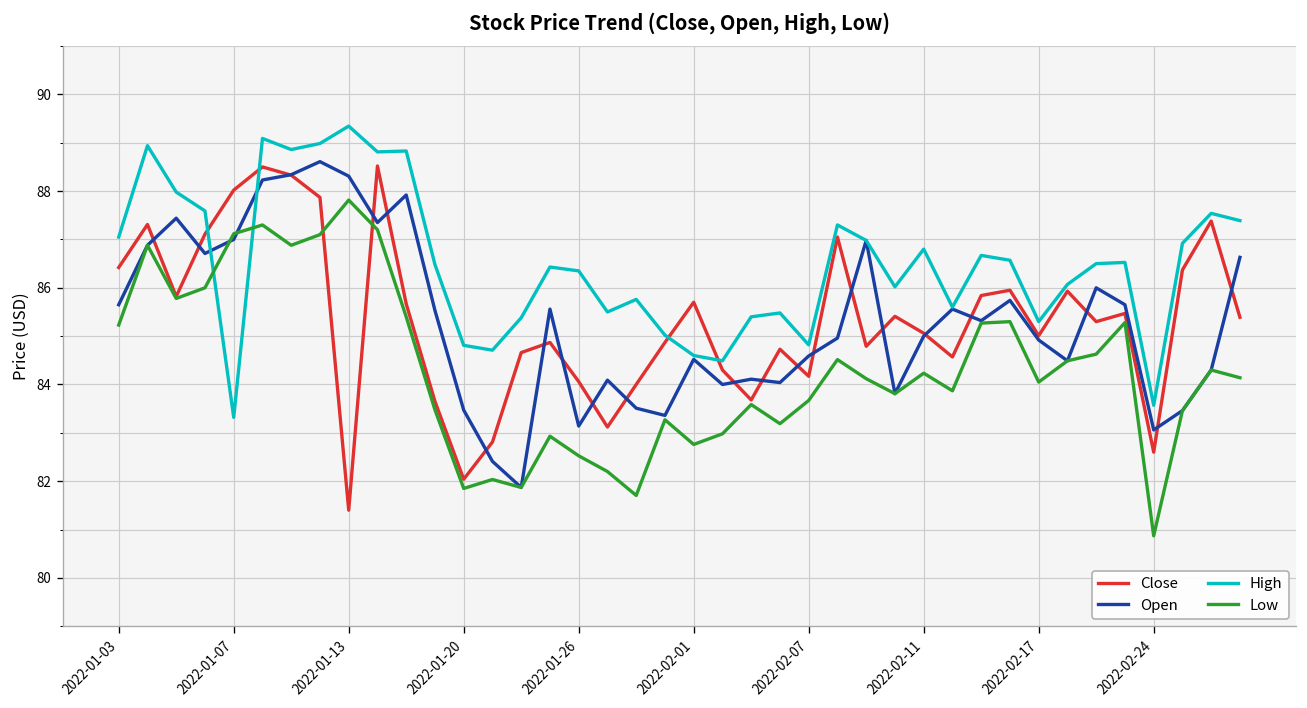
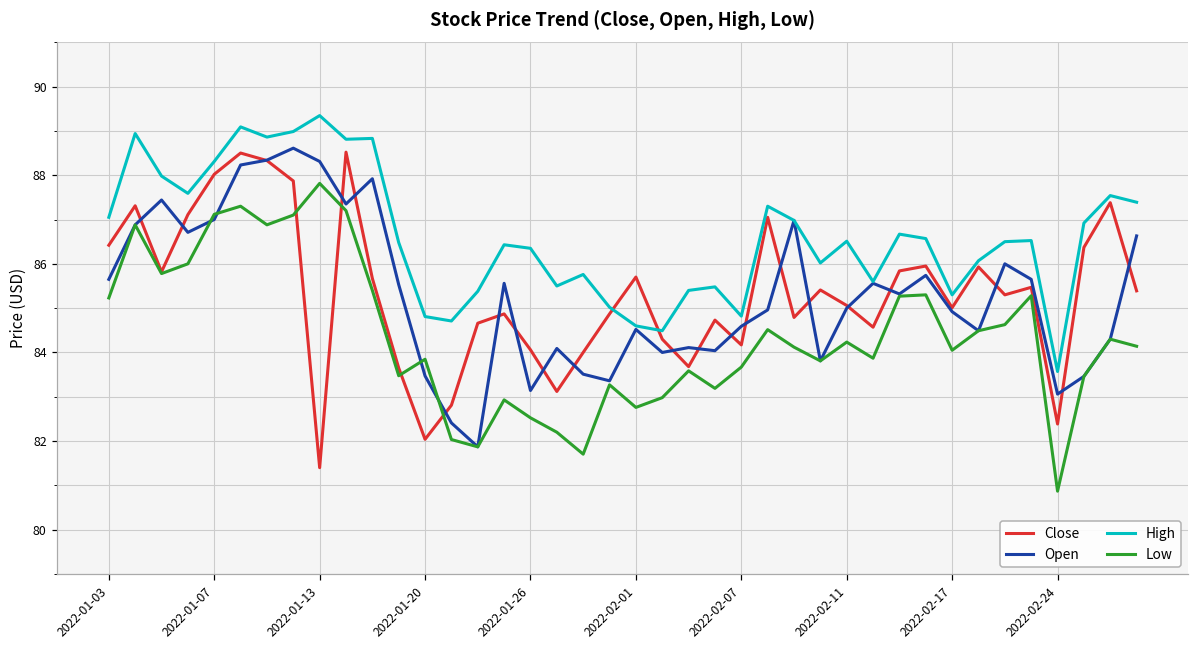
  {
    "Close": {
      "2022-01-03": 86.4,
      "2022-01-07": 88.0,
      "2022-01-13": 81.4,
      "2022-01-20": 82.0,
      "2022-01-26": 84.1,
      "2022-02-01": 85.7,
      "2022-02-07": 84.2,
      "2022-02-17": 85.0,
-     "2022-02-24": 82.6
+     "2022-02-24": 82.4
    },
    "Open": {
      "2022-01-03": 85.7,
      "2022-01-07": 87.0,
      "2022-01-13": 88.3,
      "2022-01-20": 83.5,
      "2022-01-26": 83.1,
      "2022-02-01": 84.5,
      "2022-02-07": 84.6,
      "2022-02-17": 84.9,
      "2022-02-24": 83.1
    },
    "High": {
      "2022-01-03": 87.1,
-     "2022-01-07": 83.3,
+     "2022-01-07": 88.3,
      "2022-01-13": 89.3,
      "2022-01-20": 84.8,
      "2022-01-26": 86.3,
      "2022-02-01": 84.6,
      "2022-02-07": 84.8,
-     "2022-02-11": 86.8,
+     "2022-02-11": 86.5,
      "2022-02-17": 85.3,
      "2022-02-24": 83.6
    },
    "Low": {
      "2022-01-03": 85.2,
      "2022-01-07": 87.1,
      "2022-01-13": 87.8,
-     "2022-01-20": 81.8,
+     "2022-01-20": 83.8,
      "2022-01-26": 82.5,
      "2022-02-01": 82.8,
      "2022-02-07": 83.7,
      "2022-02-11": 84.2,
      "2022-02-17": 84.1,
      "2022-02-24": 80.9
    }
  }
